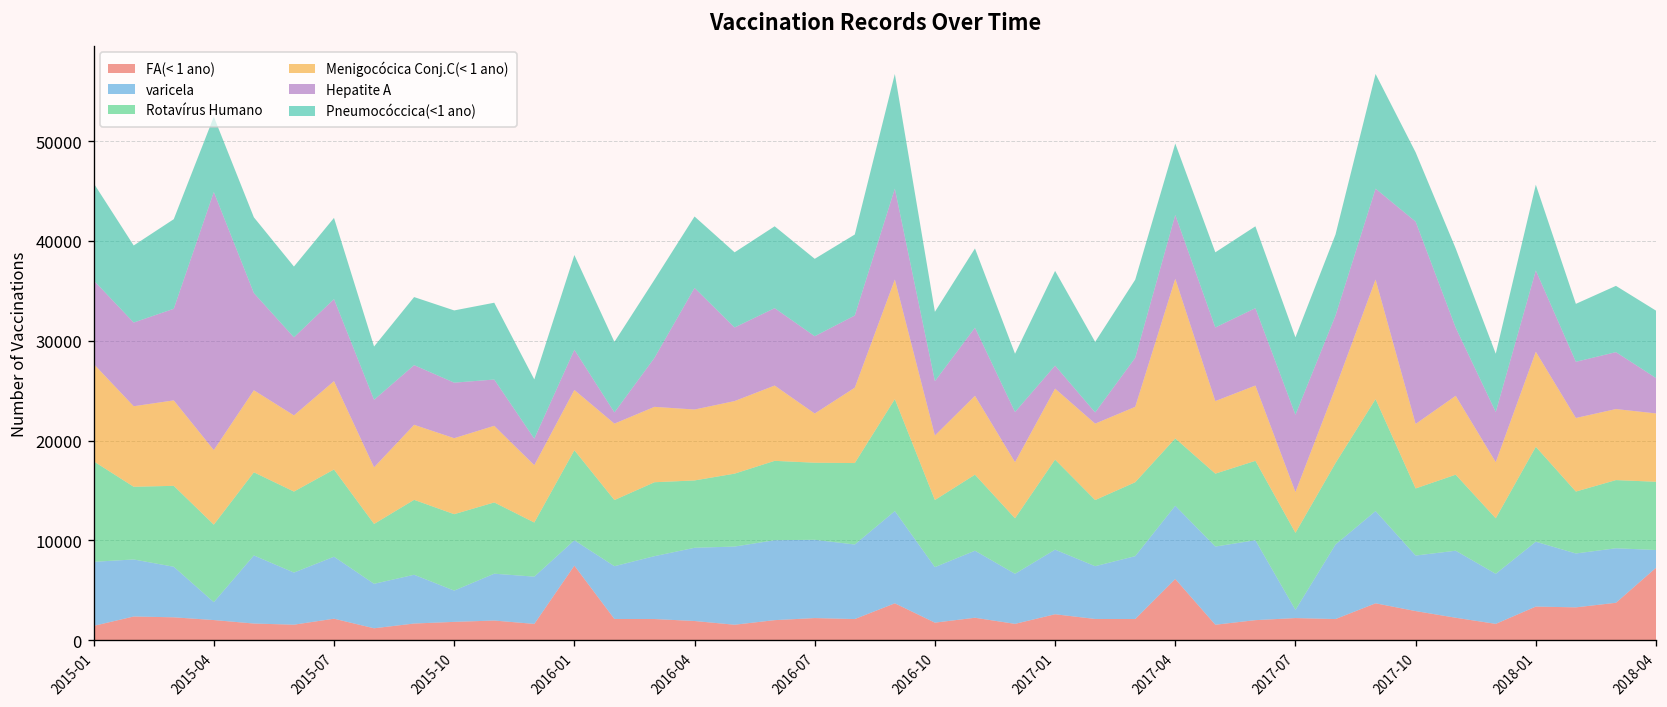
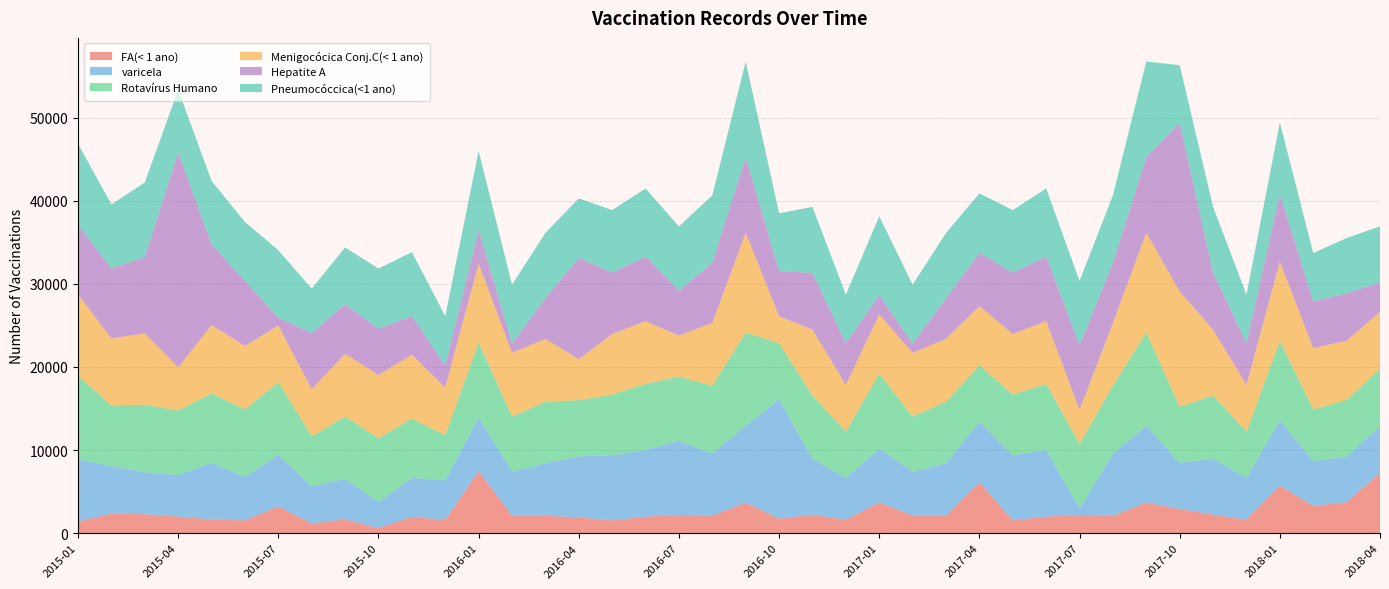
  {
    "FA(< 1 ano)": {
      "2015-01": 1000,
      "2015-04": 2000,
-     "2015-07": 2000,
-     "2015-10": 2000,
+     "2015-07": 3000,
+     "2015-10": 1000,
      "2016-01": 7000,
      "2016-04": 2000,
      "2016-07": 2000,
      "2016-10": 2000,
-     "2017-01": 3000,
+     "2017-01": 4000,
      "2017-04": 6000,
      "2017-07": 2000,
      "2017-10": 3000,
-     "2018-01": 3000,
+     "2018-01": 6000,
      "2018-04": 7000
    },
    "varicela": {
-     "2015-01": 6000,
-     "2015-04": 2000,
+     "2015-01": 7000,
+     "2015-04": 5000,
      "2015-07": 6000,
      "2015-10": 3000,
-     "2016-01": 3000,
+     "2016-01": 6000,
      "2016-04": 7000,
-     "2016-07": 8000,
-     "2016-10": 6000,
+     "2016-07": 9000,
+     "2016-10": 14000,
      "2017-01": 6000,
      "2017-04": 7000,
      "2017-07": 1000,
      "2017-10": 6000,
-     "2018-01": 7000,
-     "2018-04": 2000
+     "2018-01": 8000,
+     "2018-04": 6000
    },
    "Menigocócica Conj.C(< 1 ano)": {
      "2015-01": 10000,
-     "2015-04": 7000,
-     "2015-07": 9000,
+     "2015-04": 5000,
+     "2015-07": 7000,
      "2015-10": 8000,
-     "2016-01": 6000,
-     "2016-04": 7000,
+     "2016-01": 9000,
+     "2016-04": 5000,
      "2016-07": 5000,
-     "2016-10": 6000,
+     "2016-10": 3000,
      "2017-01": 7000,
-     "2017-04": 16000,
+     "2017-04": 7000,
      "2017-07": 4000,
-     "2017-10": 6000,
+     "2017-10": 14000,
      "2018-01": 10000,
      "2018-04": 7000
    },
    "Hepatite A": {
      "2015-01": 8000,
      "2015-04": 26000,
-     "2015-07": 8000,
+     "2015-07": 1000,
      "2015-10": 6000,
      "2016-01": 4000,
      "2016-04": 12000,
-     "2016-07": 8000,
+     "2016-07": 5000,
      "2016-10": 5000,
      "2017-01": 2000,
      "2017-04": 6000,
      "2017-07": 8000,
      "2017-10": 20000,
      "2018-01": 8000,
      "2018-04": 4000
    }
  }
